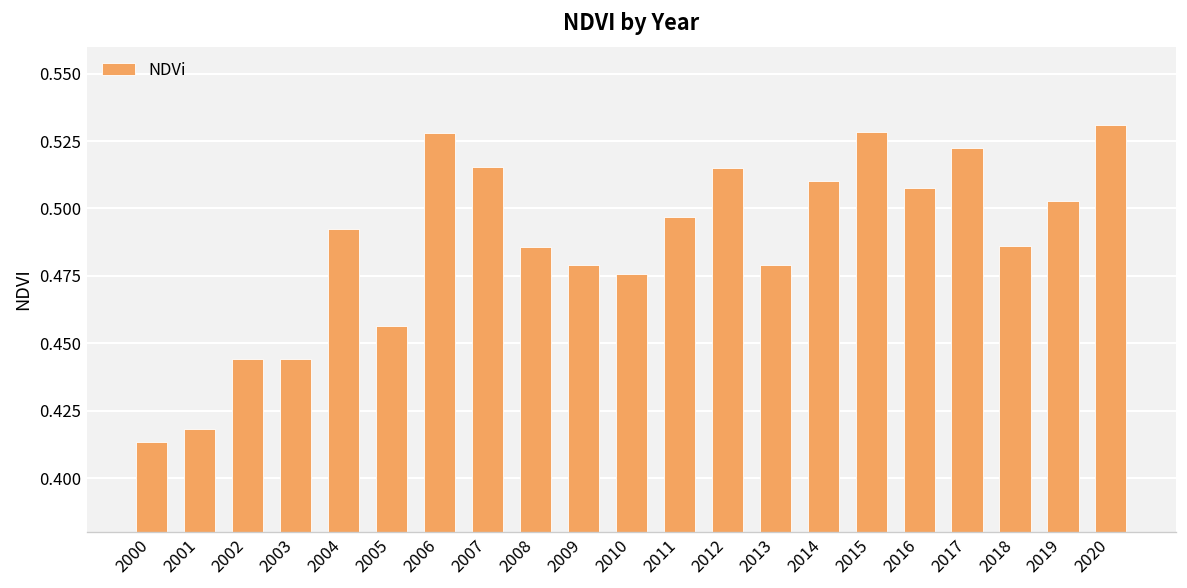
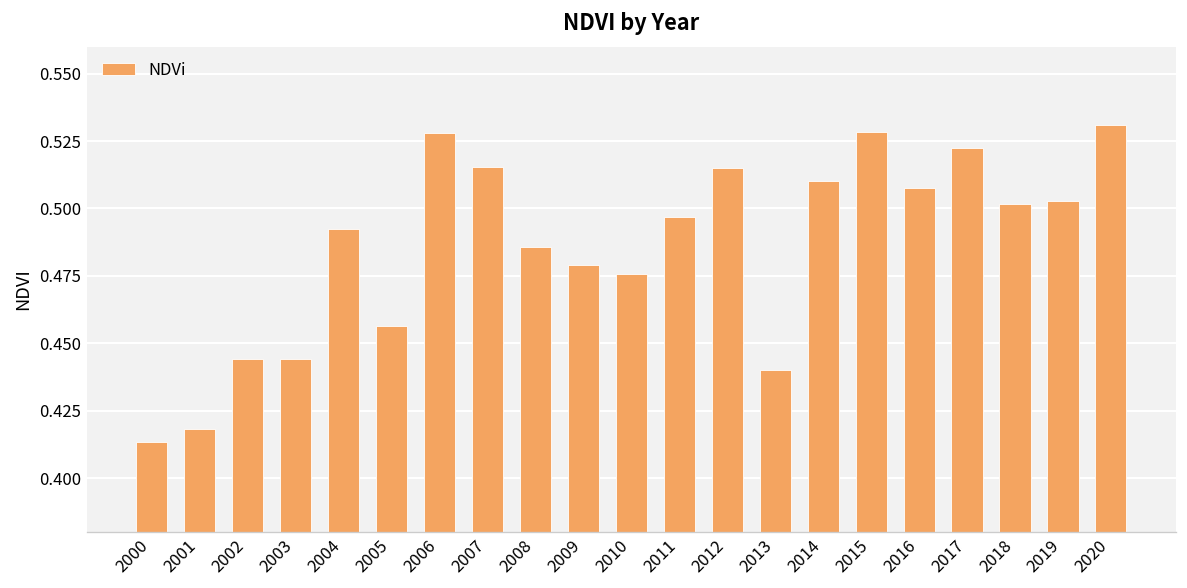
  {
    "2000": 0.413,
    "2001": 0.418,
    "2002": 0.444,
    "2003": 0.444,
    "2004": 0.492,
    "2005": 0.456,
    "2006": 0.528,
    "2007": 0.515,
    "2008": 0.486,
    "2009": 0.479,
    "2010": 0.476,
    "2011": 0.497,
    "2012": 0.515,
-   "2013": 0.479,
+   "2013": 0.440,
    "2014": 0.510,
    "2015": 0.528,
    "2016": 0.508,
    "2017": 0.523,
-   "2018": 0.486,
+   "2018": 0.502,
    "2019": 0.503,
    "2020": 0.531
  }
